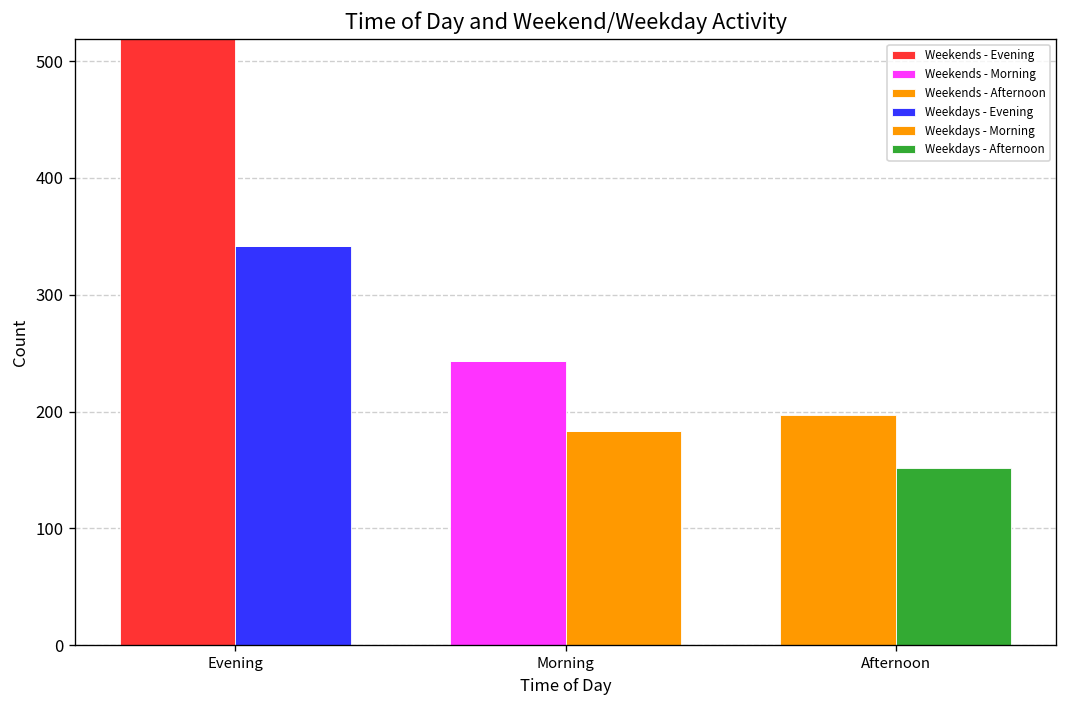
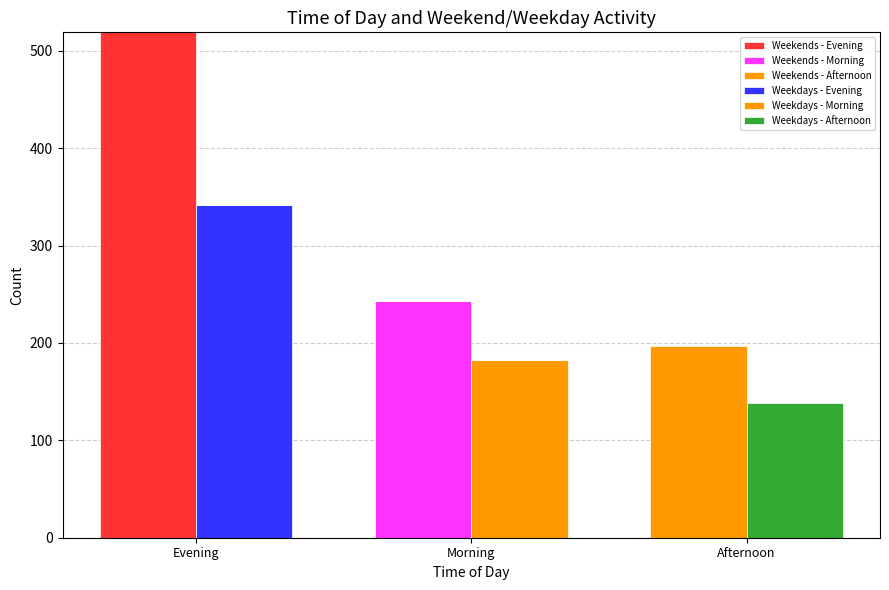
  {
    "Weekends - Evening": {
      "Evening": 520,
      "Morning": 0,
      "Afternoon": 0
    },
    "Weekdays - Evening": {
      "Evening": 340,
      "Morning": 0,
      "Afternoon": 0
    },
    "Weekdays - Afternoon": {
-     "Afternoon": 150
+     "Afternoon": 140
    }
  }
